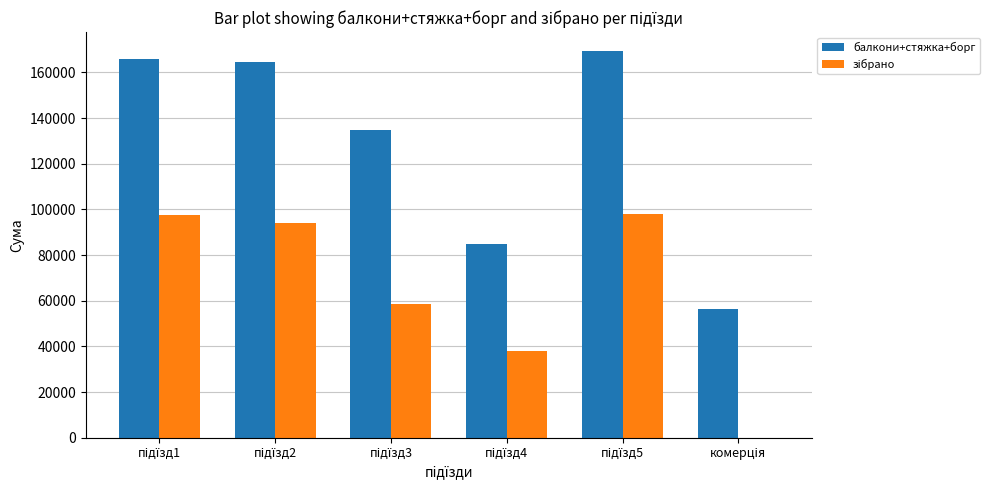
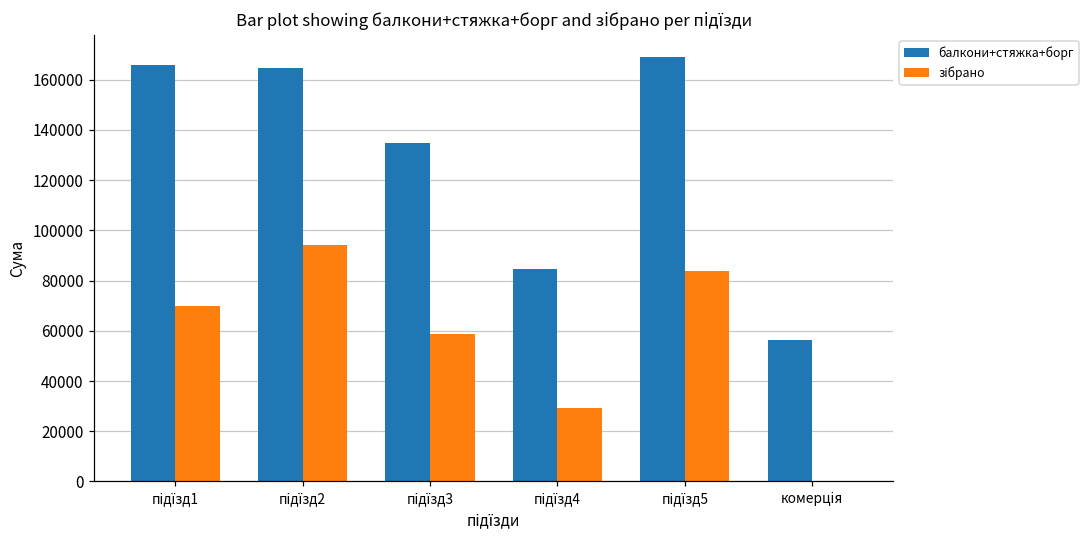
  {
    "балкони+стяжка+борг": {
      "підїзд1": 166000,
      "підїзд2": 165000,
      "підїзд3": 135000,
      "підїзд4": 85000,
      "підїзд5": 169000,
      "комерція": 56000
    },
    "зібрано": {
-     "підїзд1": 98000,
+     "підїзд1": 70000,
      "підїзд2": 94000,
      "підїзд3": 59000,
-     "підїзд4": 38000,
-     "підїзд5": 98000,
+     "підїзд4": 29000,
+     "підїзд5": 84000,
      "комерція": 0
    }
  }
